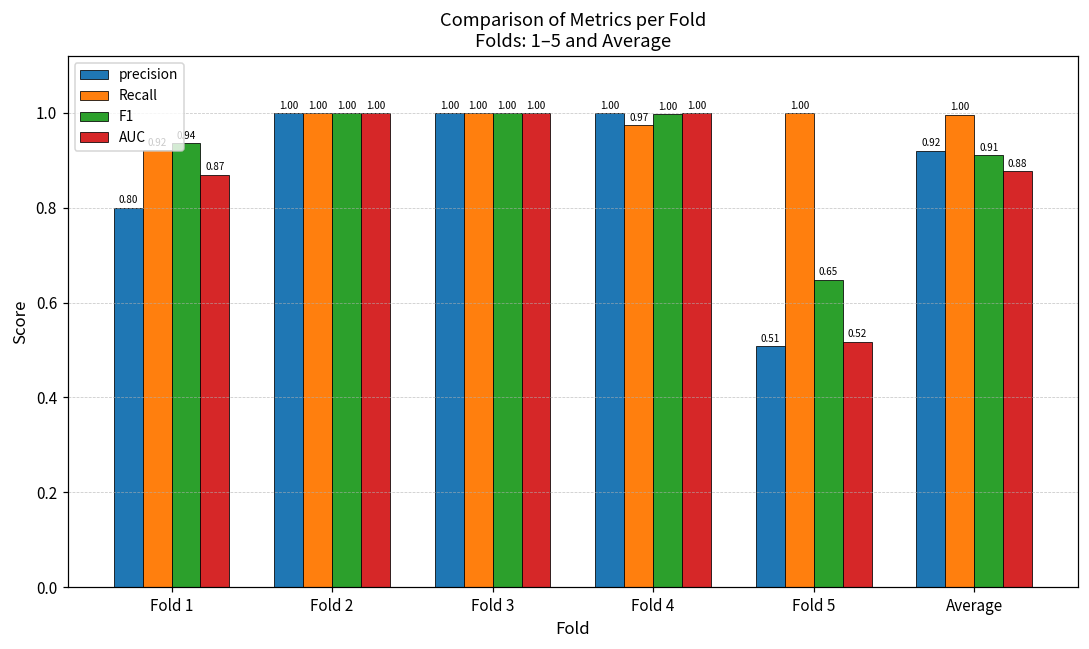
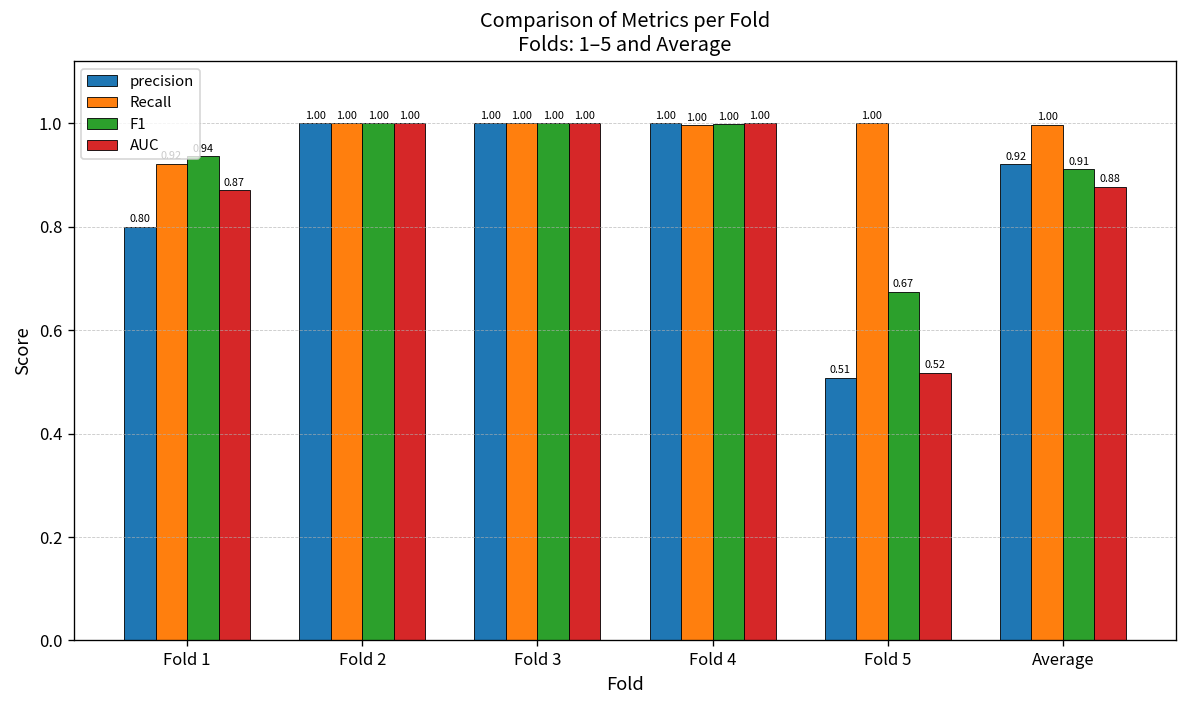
  {
    "precision": {
      "Fold 1": 0.80,
      "Fold 2": 1.00,
      "Fold 3": 1.00,
      "Fold 4": 1.00,
      "Fold 5": 0.51,
      "Average": 0.92
    },
    "Recall": {
      "Fold 2": 1.00,
      "Fold 3": 1.00,
-     "Fold 4": 0.97,
+     "Fold 4": 1.00,
      "Fold 5": 1.00,
      "Average": 1.00
    },
    "F1": {
      "Fold 2": 1.00,
      "Fold 3": 1.00,
      "Fold 4": 1.00,
-     "Fold 5": 0.65,
+     "Fold 5": 0.67,
      "Average": 0.91
    },
    "AUC": {
      "Fold 1": 0.87,
      "Fold 2": 1.00,
      "Fold 3": 1.00,
      "Fold 4": 1.00,
      "Fold 5": 0.52,
      "Average": 0.88
    }
  }
